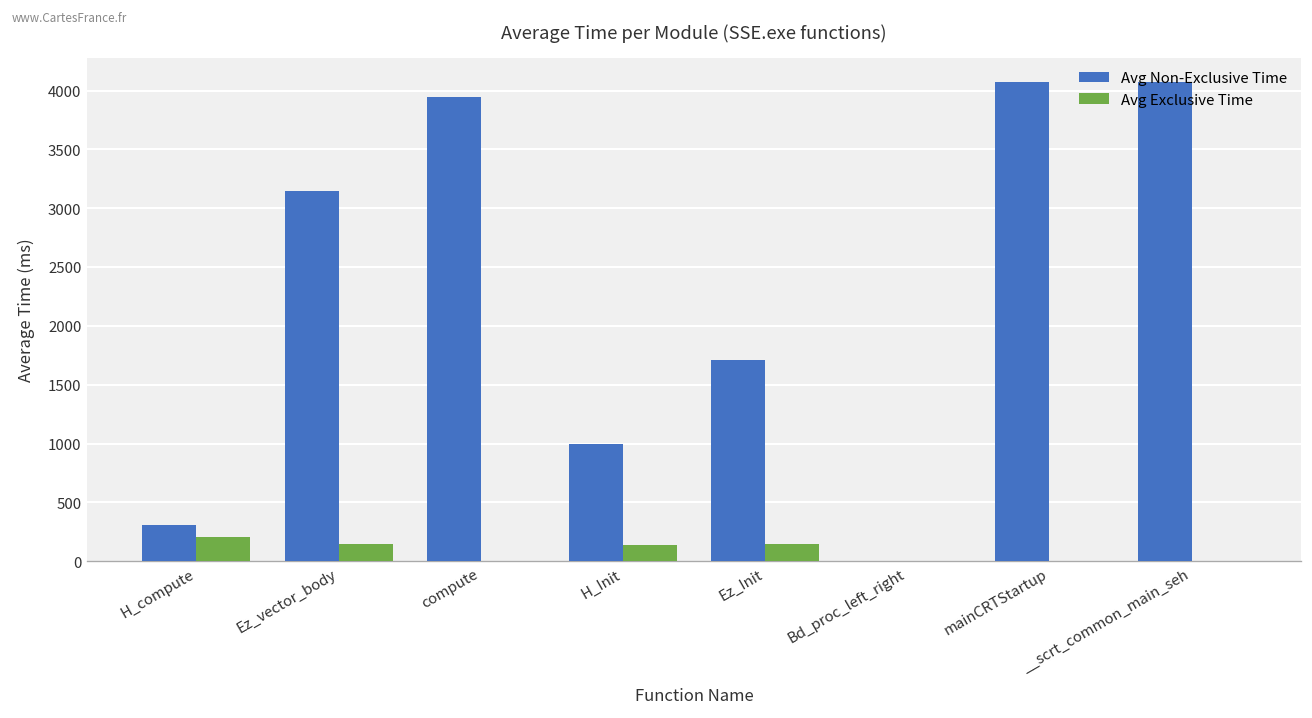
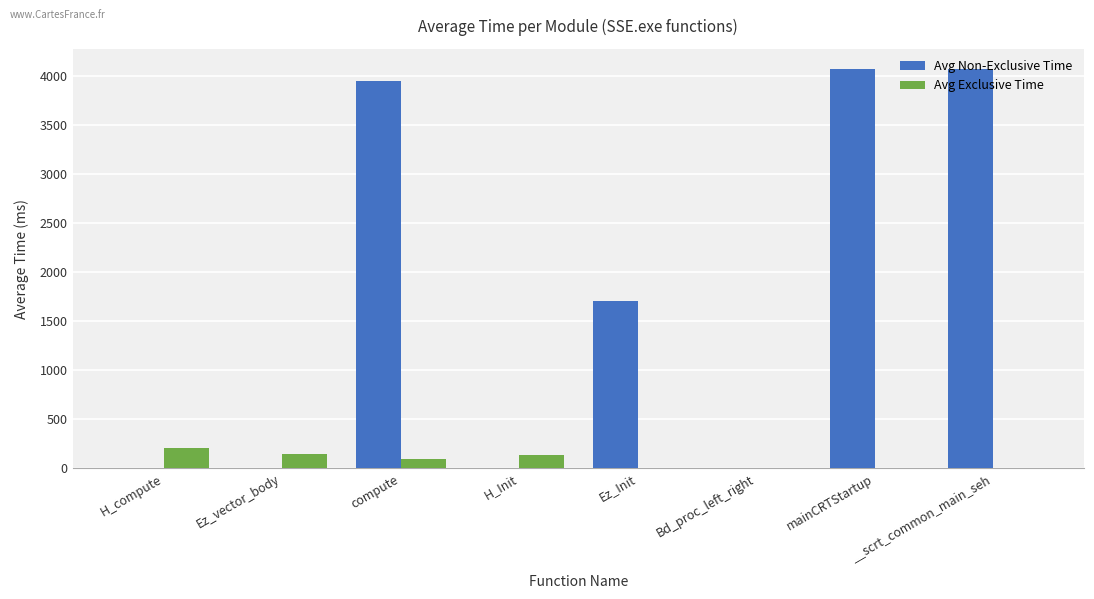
  {
    "Avg Non-Exclusive Time": {
-     "H_compute": 300,
-     "Ez_vector_body": 3100,
+     "H_compute": 0,
+     "Ez_vector_body": 0,
      "compute": 3900,
-     "H_Init": 1000,
+     "H_Init": 0,
      "Ez_Init": 1700,
      "Bd_proc_left_right": 0,
      "mainCRTStartup": 4100,
      "__scrt_common_main_seh": 4100
    },
    "Avg Exclusive Time": {
      "H_compute": 200,
      "Ez_vector_body": 100,
-     "compute": 0,
+     "compute": 100,
      "H_Init": 100,
-     "Ez_Init": 100,
+     "Ez_Init": 0,
      "Bd_proc_left_right": 0
    }
  }
